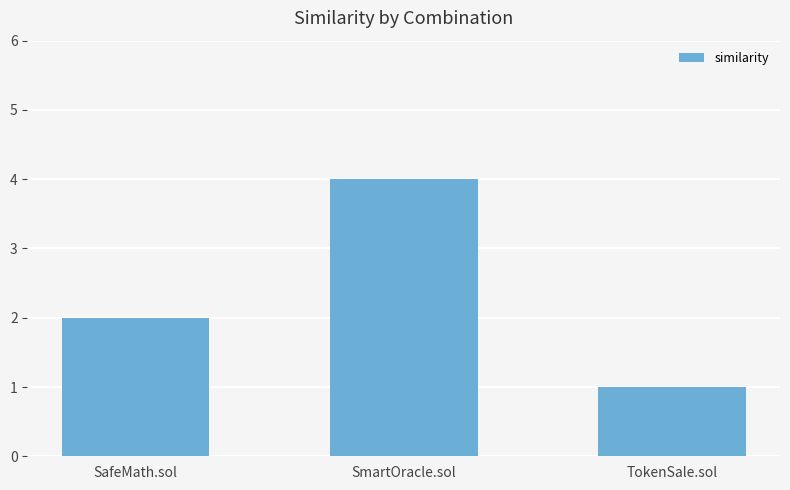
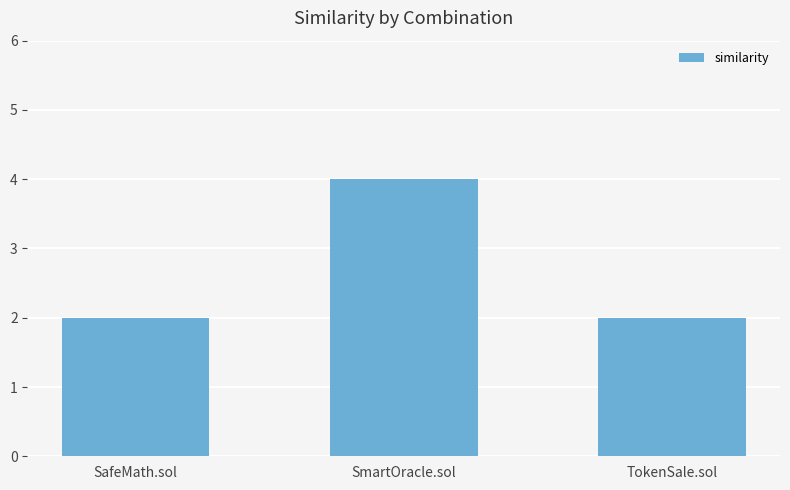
  {
    "SafeMath.sol": 2,
    "SmartOracle.sol": 4,
-   "TokenSale.sol": 1
+   "TokenSale.sol": 2
  }
